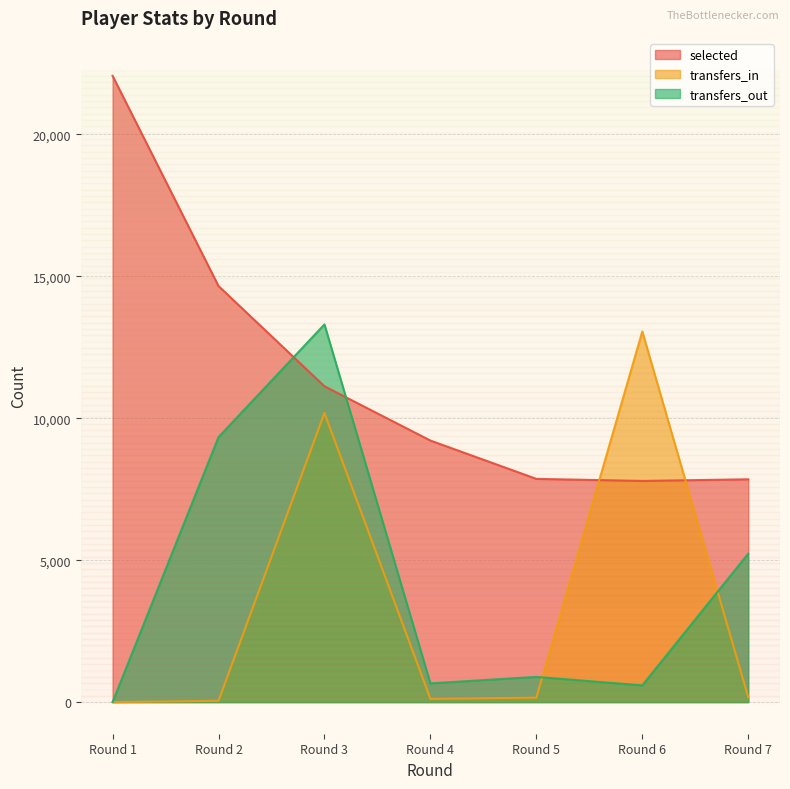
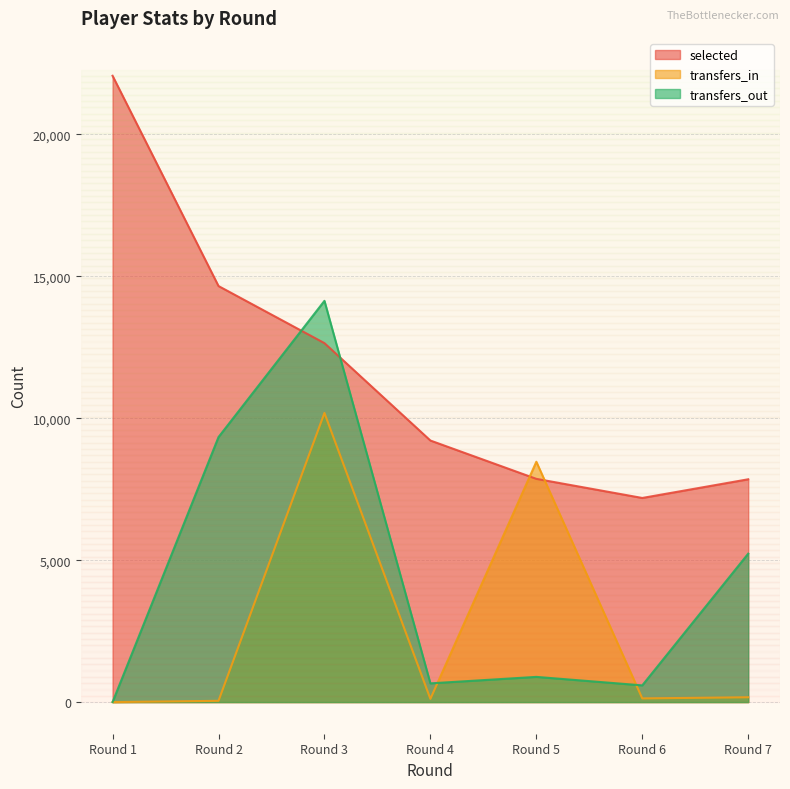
  {
    "selected": {
      "Round 1": "22,100",
      "Round 2": "14,700",
-     "Round 3": "11,100",
+     "Round 3": "12,600",
      "Round 4": "9,200",
      "Round 5": "7,900",
-     "Round 6": "7,800",
+     "Round 6": "7,200",
      "Round 7": "7,800"
    },
    "transfers_in": {
      "Round 2": "0",
      "Round 3": "10,200",
      "Round 4": "100",
-     "Round 5": "200",
-     "Round 6": "13,100",
+     "Round 5": "8,500",
+     "Round 6": "100",
      "Round 7": "200"
    },
    "transfers_out": {
      "Round 2": "9,300",
-     "Round 3": "13,300",
+     "Round 3": "14,100",
      "Round 4": "700",
      "Round 5": "900",
      "Round 6": "600",
      "Round 7": "5,200"
    }
  }
